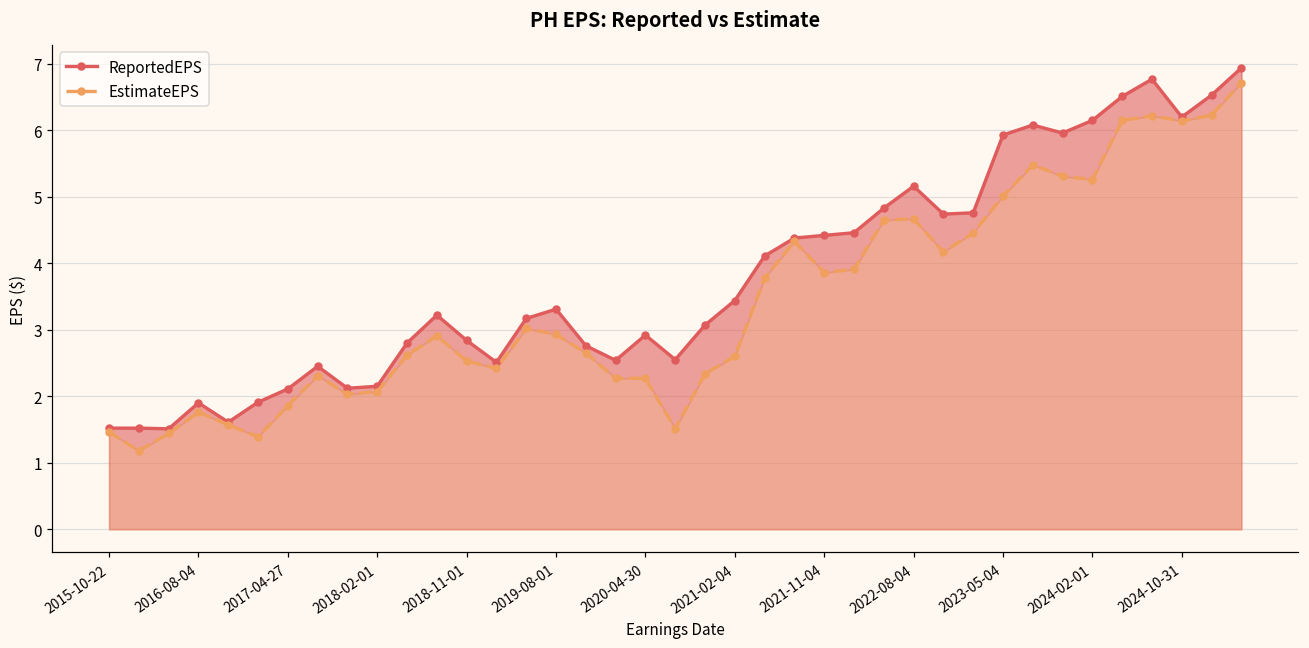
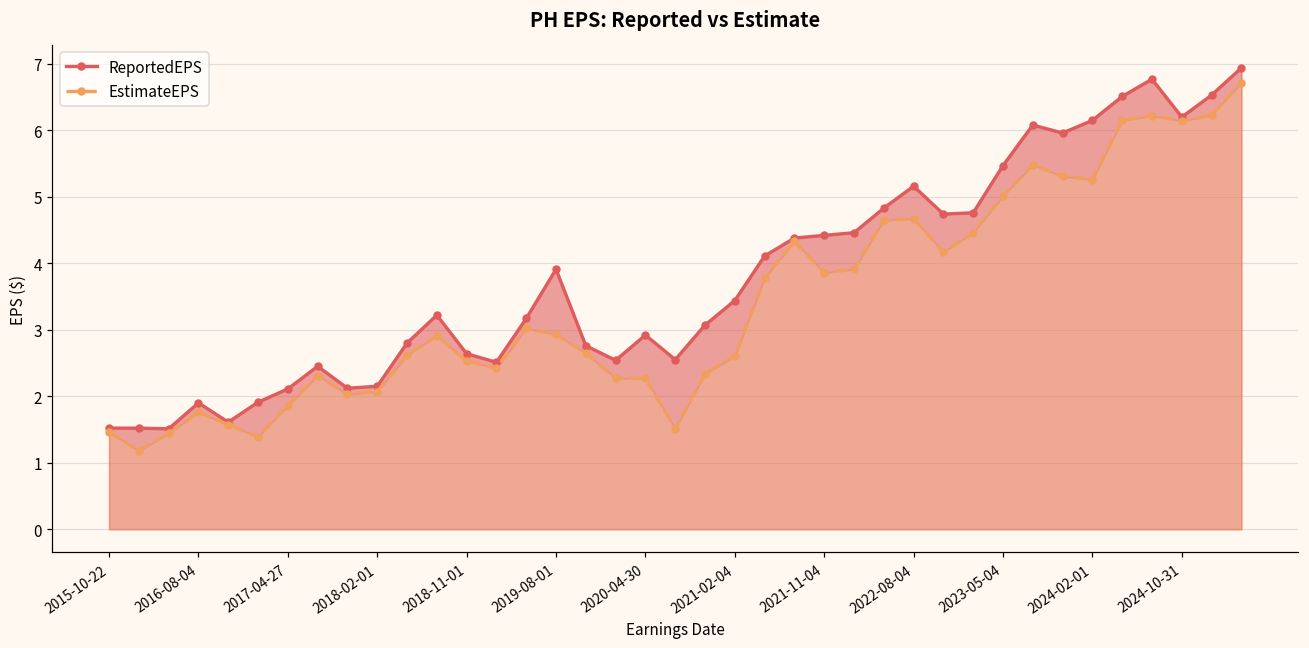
  {
    "ReportedEPS": {
      "2015-10-22": 1.5,
      "2016-08-04": 1.9,
      "2017-04-27": 2.1,
      "2018-02-01": 2.2,
-     "2018-11-01": 2.8,
-     "2019-08-01": 3.3,
+     "2018-11-01": 2.6,
+     "2019-08-01": 3.9,
      "2020-04-30": 2.9,
      "2021-02-04": 3.4,
      "2021-11-04": 4.4,
      "2022-08-04": 5.2,
-     "2023-05-04": 5.9,
+     "2023-05-04": 5.5,
      "2024-02-01": 6.2,
      "2024-10-31": 6.2
    },
    "EstimateEPS": {
      "2015-10-22": 1.5,
      "2016-08-04": 1.8,
      "2017-04-27": 1.9,
      "2018-02-01": 2.1,
      "2018-11-01": 2.5,
      "2019-08-01": 2.9,
      "2020-04-30": 2.3,
      "2021-02-04": 2.6,
      "2021-11-04": 3.9,
      "2022-08-04": 4.7,
      "2023-05-04": 5.0,
      "2024-02-01": 5.3,
      "2024-10-31": 6.1
    }
  }
